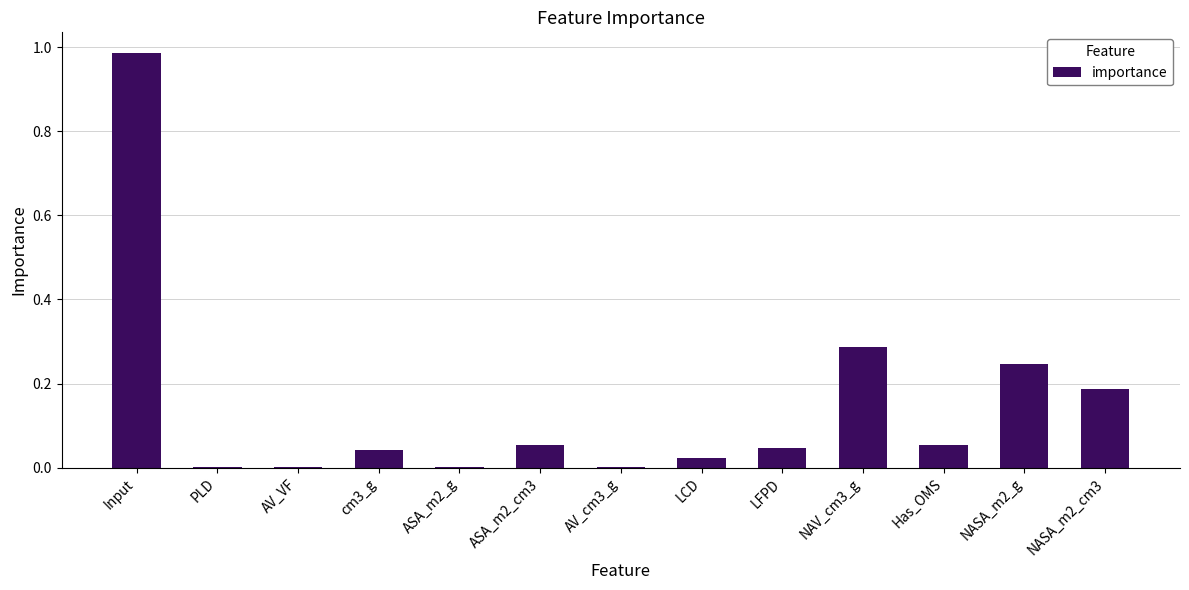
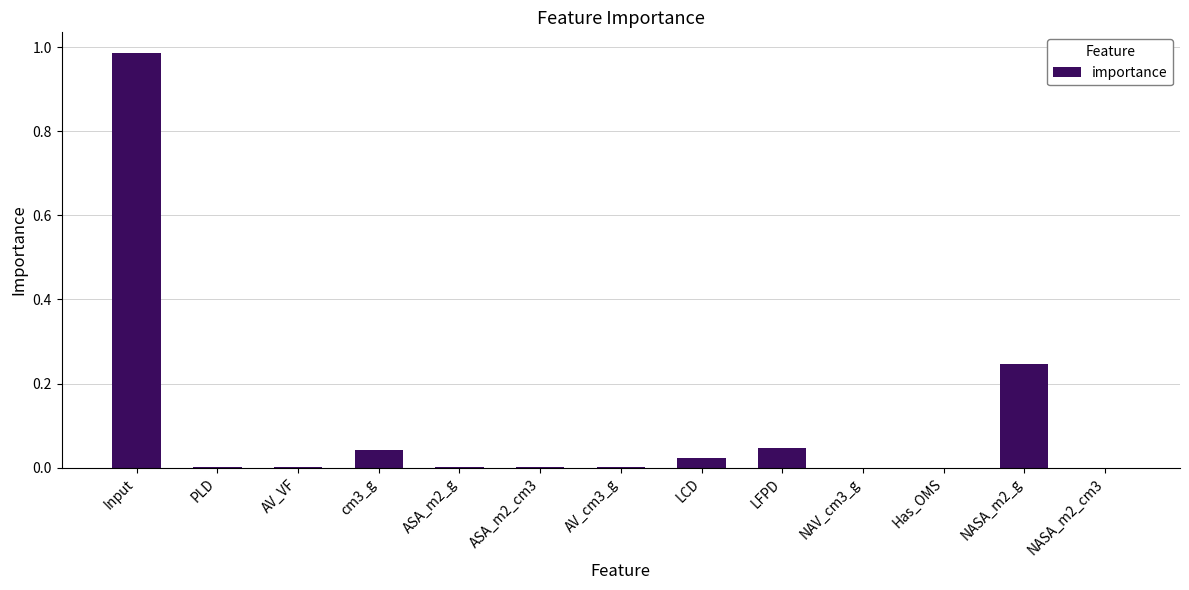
  {
    "Input": 0.99,
    "cm3_g": 0.04,
-   "ASA_m2_cm3": 0.05,
+   "ASA_m2_cm3": 0.00,
    "LCD": 0.02,
    "LFPD": 0.05,
-   "NAV_cm3_g": 0.29,
-   "Has_OMS": 0.05,
+   "NAV_cm3_g": 0.00,
+   "Has_OMS": 0.00,
    "NASA_m2_g": 0.25,
-   "NASA_m2_cm3": 0.19
+   "NASA_m2_cm3": 0.00
  }
